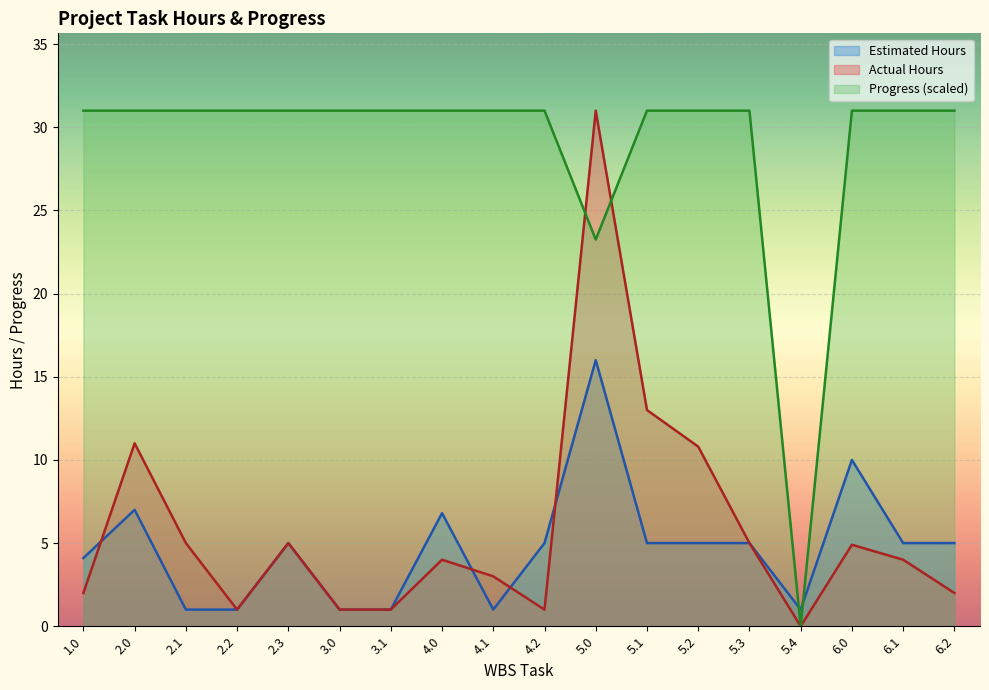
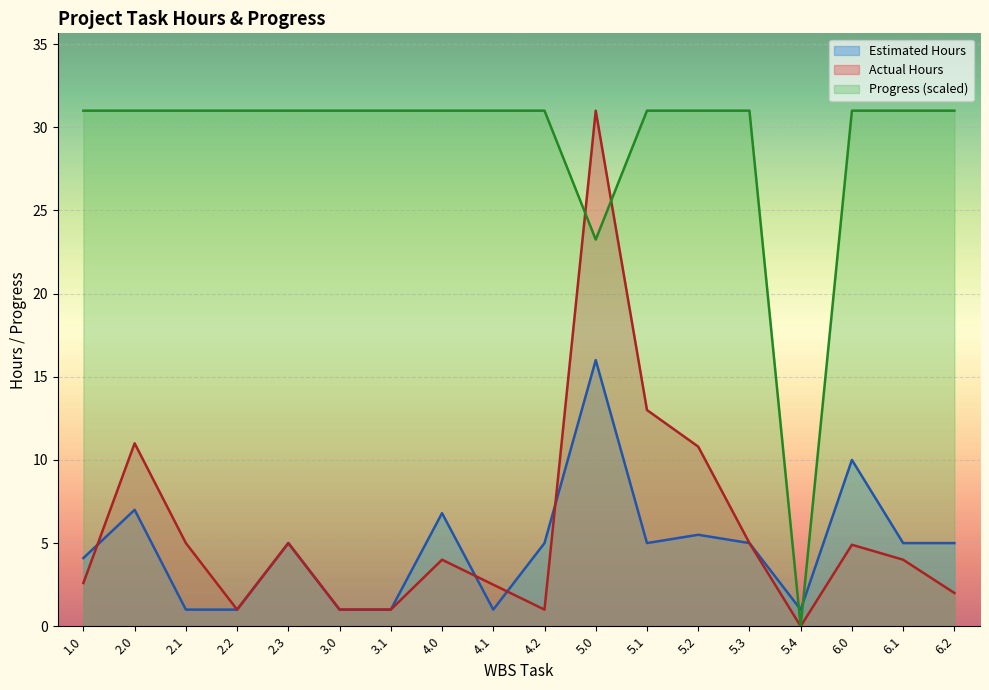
  {
    "Estimated Hours": {
      "1.0": 4.1,
      "2.0": 7.0,
      "2.1": 1.0,
      "4.0": 6.8,
      "4.1": 1.0,
      "4.2": 5.0,
      "5.0": 16.0,
      "5.1": 5.0,
-     "5.2": 5.0,
+     "5.2": 5.5,
      "5.4": 1.0,
      "6.0": 10.0,
      "6.1": 5.0,
      "6.2": 5.0
    },
    "Actual Hours": {
-     "1.0": 2.0,
+     "1.0": 2.6,
      "2.0": 11.0,
      "2.1": 5.0,
      "4.0": 4.0,
-     "4.1": 3.0,
+     "4.1": 2.5,
      "4.2": 1.0,
      "5.0": 31.0,
      "5.1": 13.0,
      "5.2": 10.8,
      "6.0": 4.9,
      "6.1": 4.0,
      "6.2": 2.0
    },
    "Progress (scaled)": {
      "1.0": 31.0,
      "2.0": 31.0,
      "2.1": 31.0,
      "2.2": 31.0,
      "2.3": 31.0,
      "3.0": 31.0,
      "3.1": 31.0,
      "4.0": 31.0,
      "4.1": 31.0,
      "4.2": 31.0,
      "5.0": 23.3,
      "5.1": 31.0,
      "5.2": 31.0,
      "5.3": 31.0,
      "6.0": 31.0,
      "6.1": 31.0,
      "6.2": 31.0
    }
  }
